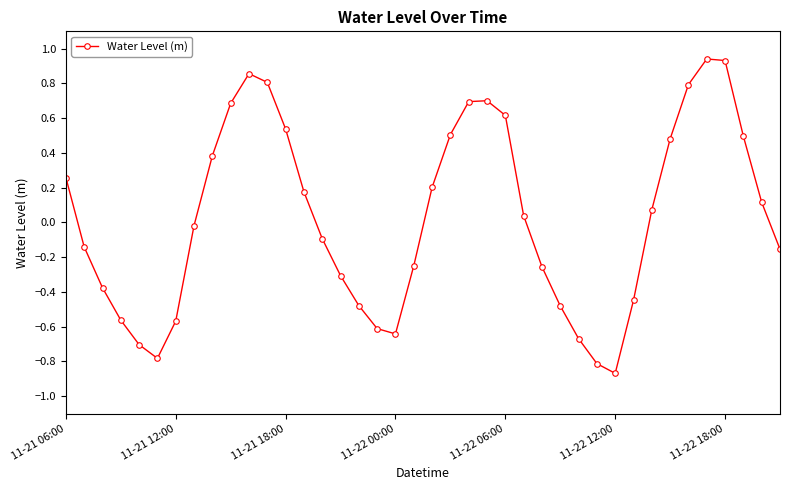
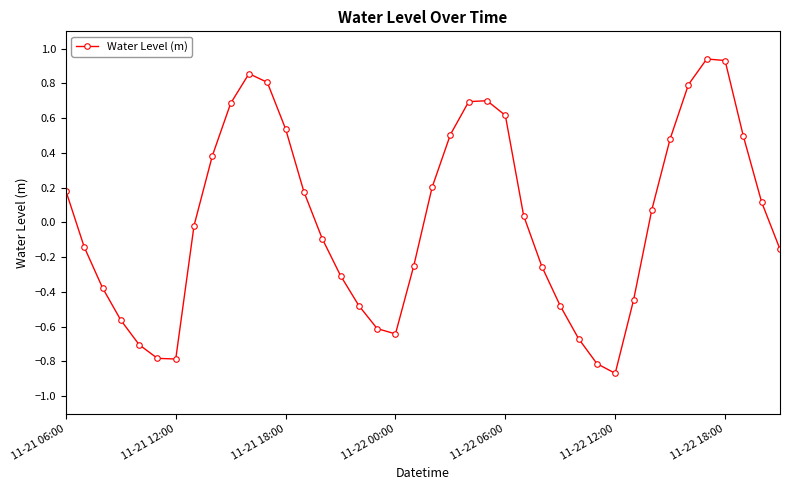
  {
-   "11-21 06:00": 0.26,
-   "11-21 12:00": -0.57,
+   "11-21 06:00": 0.18,
+   "11-21 12:00": -0.79,
    "11-21 18:00": 0.54,
    "11-22 00:00": -0.64,
    "11-22 06:00": 0.62,
    "11-22 12:00": -0.87,
    "11-22 18:00": 0.93
  }
